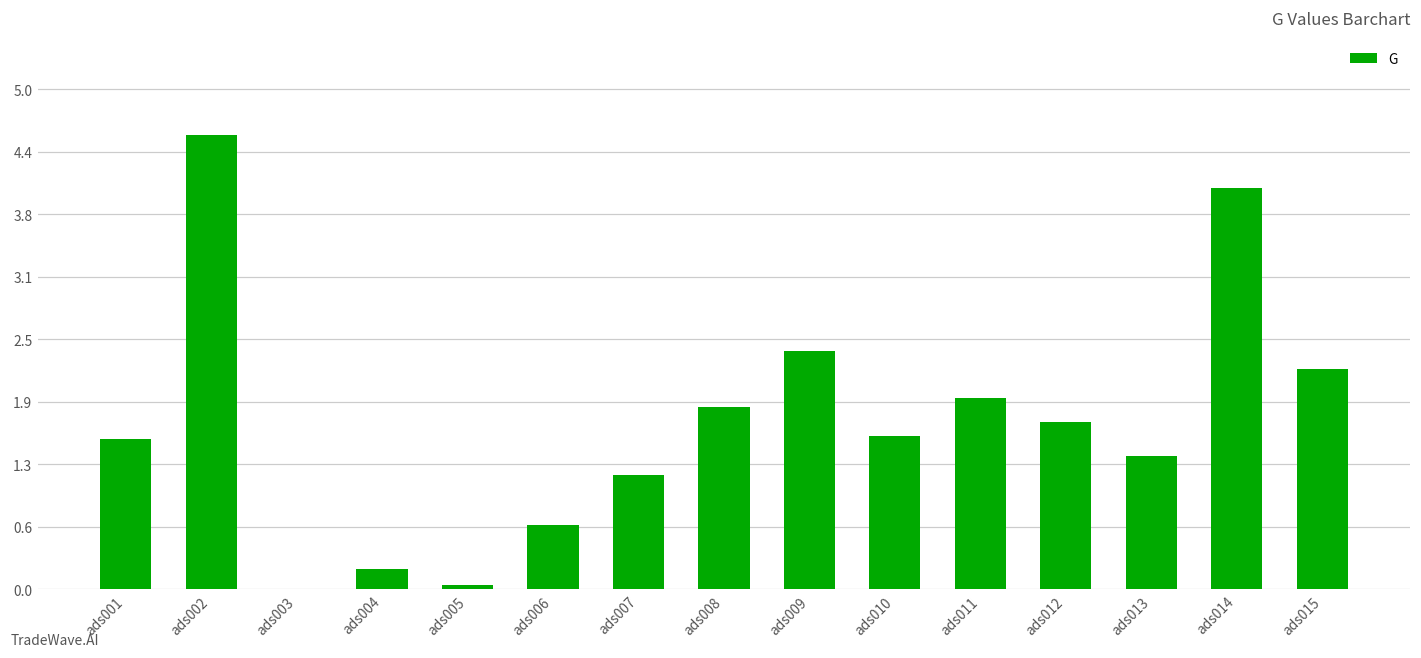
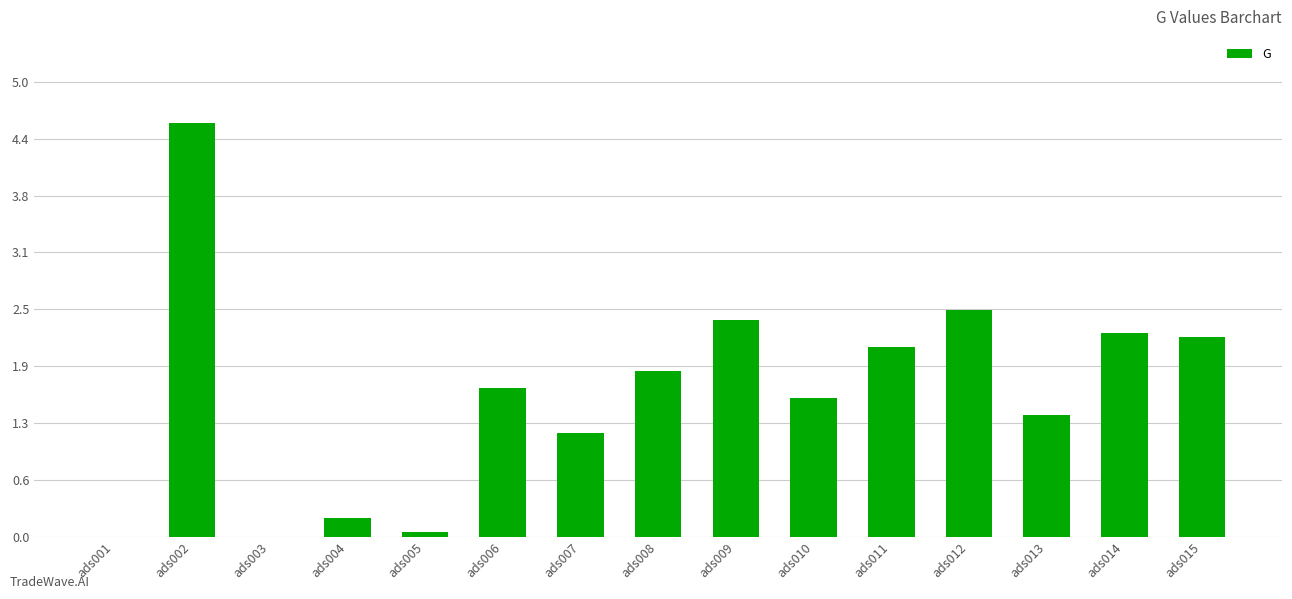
  {
-   "ads001": 1.5,
+   "ads001": 0.0,
    "ads002": 4.5,
    "ads003": 0.0,
    "ads004": 0.2,
    "ads005": 0.0,
-   "ads006": 0.6,
+   "ads006": 1.6,
    "ads007": 1.1,
    "ads008": 1.8,
    "ads009": 2.4,
    "ads010": 1.5,
-   "ads011": 1.9,
-   "ads012": 1.7,
+   "ads011": 2.1,
+   "ads012": 2.5,
    "ads013": 1.3,
-   "ads014": 4.0,
+   "ads014": 2.2,
    "ads015": 2.2
  }
